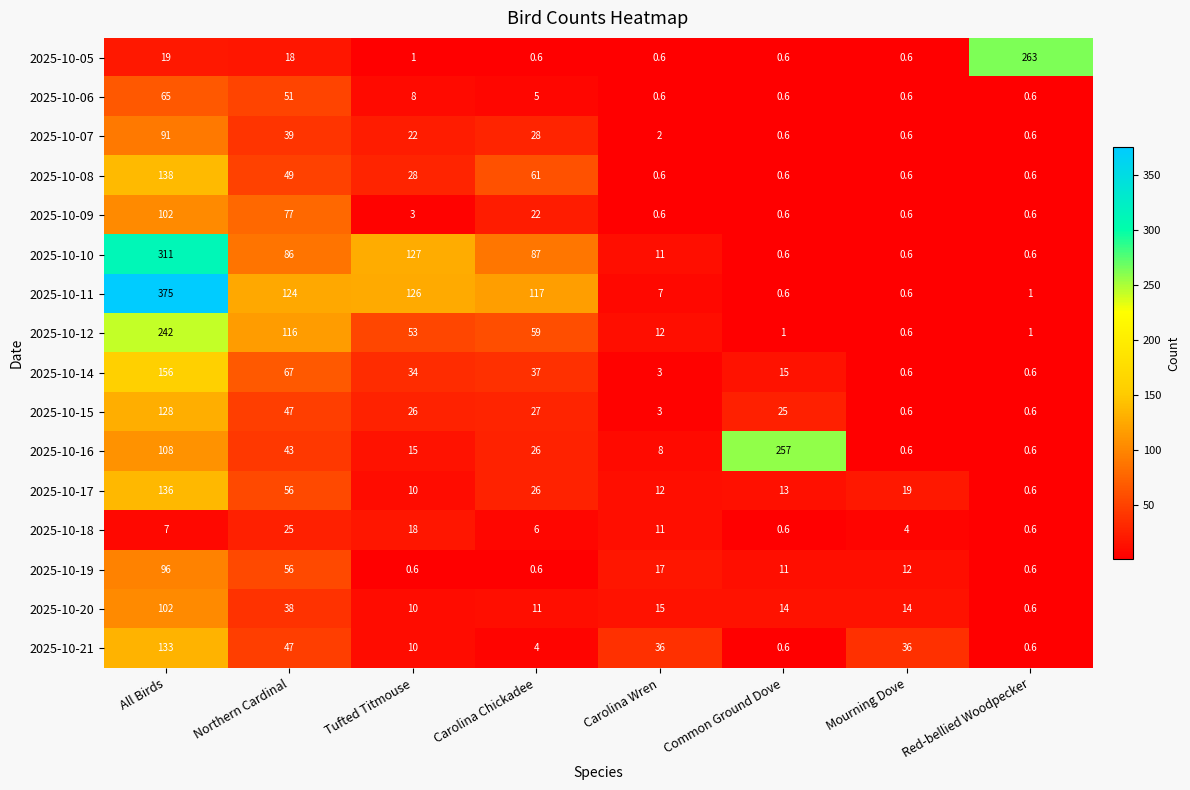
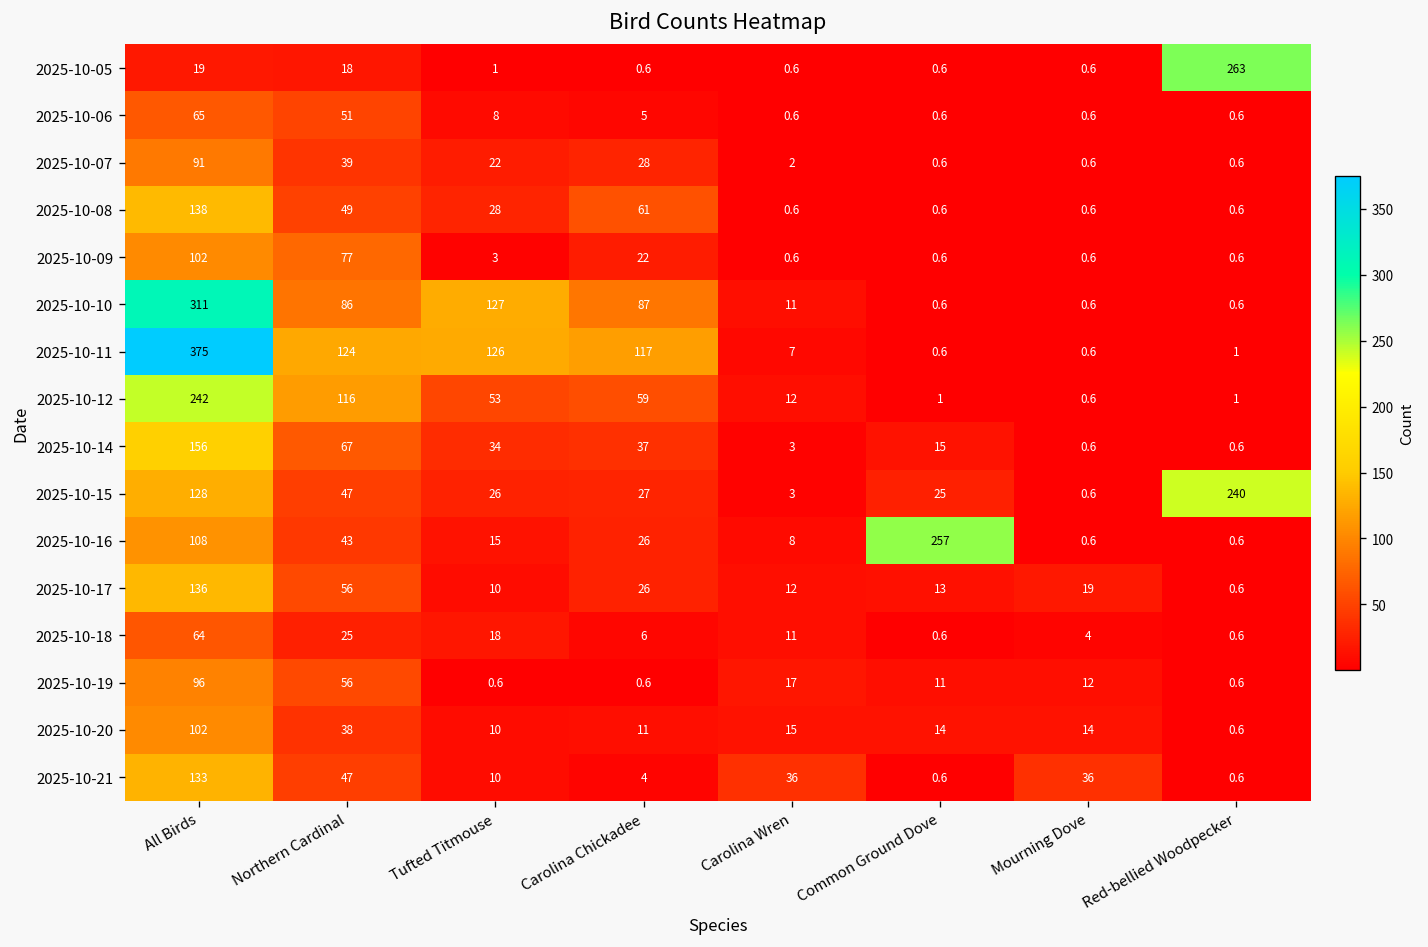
  {
    "2025-10-05": {
      "All Birds": 19,
      "Northern Cardinal": 18,
      "Tufted Titmouse": 1,
      "Carolina Chickadee": 0.6,
      "Carolina Wren": 0.6,
      "Common Ground Dove": 0.6,
      "Mourning Dove": 0.6,
      "Red-bellied Woodpecker": 263
    },
    "2025-10-06": {
      "All Birds": 65,
      "Northern Cardinal": 51,
      "Tufted Titmouse": 8,
      "Carolina Chickadee": 5,
      "Carolina Wren": 0.6,
      "Common Ground Dove": 0.6,
      "Mourning Dove": 0.6,
      "Red-bellied Woodpecker": 0.6
    },
    "2025-10-07": {
      "All Birds": 91,
      "Northern Cardinal": 39,
      "Tufted Titmouse": 22,
      "Carolina Chickadee": 28,
      "Carolina Wren": 2,
      "Common Ground Dove": 0.6,
      "Mourning Dove": 0.6,
      "Red-bellied Woodpecker": 0.6
    },
    "2025-10-08": {
      "All Birds": 138,
      "Northern Cardinal": 49,
      "Tufted Titmouse": 28,
      "Carolina Chickadee": 61,
      "Carolina Wren": 0.6,
      "Common Ground Dove": 0.6,
      "Mourning Dove": 0.6,
      "Red-bellied Woodpecker": 0.6
    },
    "2025-10-09": {
      "All Birds": 102,
      "Northern Cardinal": 77,
      "Tufted Titmouse": 3,
      "Carolina Chickadee": 22,
      "Carolina Wren": 0.6,
      "Common Ground Dove": 0.6,
      "Mourning Dove": 0.6,
      "Red-bellied Woodpecker": 0.6
    },
    "2025-10-10": {
      "All Birds": 311,
      "Northern Cardinal": 86,
      "Tufted Titmouse": 127,
      "Carolina Chickadee": 87,
      "Carolina Wren": 11,
      "Common Ground Dove": 0.6,
      "Mourning Dove": 0.6,
      "Red-bellied Woodpecker": 0.6
    },
    "2025-10-11": {
      "All Birds": 375,
      "Northern Cardinal": 124,
      "Tufted Titmouse": 126,
      "Carolina Chickadee": 117,
      "Carolina Wren": 7,
      "Common Ground Dove": 0.6,
      "Mourning Dove": 0.6,
      "Red-bellied Woodpecker": 1
    },
    "2025-10-12": {
      "All Birds": 242,
      "Northern Cardinal": 116,
      "Tufted Titmouse": 53,
      "Carolina Chickadee": 59,
      "Carolina Wren": 12,
      "Common Ground Dove": 1,
      "Mourning Dove": 0.6,
      "Red-bellied Woodpecker": 1
    },
    "2025-10-14": {
      "All Birds": 156,
      "Northern Cardinal": 67,
      "Tufted Titmouse": 34,
      "Carolina Chickadee": 37,
      "Carolina Wren": 3,
      "Common Ground Dove": 15,
      "Mourning Dove": 0.6,
      "Red-bellied Woodpecker": 0.6
    },
    "2025-10-15": {
      "All Birds": 128,
      "Northern Cardinal": 47,
      "Tufted Titmouse": 26,
      "Carolina Chickadee": 27,
      "Carolina Wren": 3,
      "Common Ground Dove": 25,
      "Mourning Dove": 0.6,
-     "Red-bellied Woodpecker": 0.6
+     "Red-bellied Woodpecker": 240
    },
    "2025-10-16": {
      "All Birds": 108,
      "Northern Cardinal": 43,
      "Tufted Titmouse": 15,
      "Carolina Chickadee": 26,
      "Carolina Wren": 8,
      "Common Ground Dove": 257,
      "Mourning Dove": 0.6,
      "Red-bellied Woodpecker": 0.6
    },
    "2025-10-17": {
      "All Birds": 136,
      "Northern Cardinal": 56,
      "Tufted Titmouse": 10,
      "Carolina Chickadee": 26,
      "Carolina Wren": 12,
      "Common Ground Dove": 13,
      "Mourning Dove": 19,
      "Red-bellied Woodpecker": 0.6
    },
    "2025-10-18": {
-     "All Birds": 7,
+     "All Birds": 64,
      "Northern Cardinal": 25,
      "Tufted Titmouse": 18,
      "Carolina Chickadee": 6,
      "Carolina Wren": 11,
      "Common Ground Dove": 0.6,
      "Mourning Dove": 4,
      "Red-bellied Woodpecker": 0.6
    },
    "2025-10-19": {
      "All Birds": 96,
      "Northern Cardinal": 56,
      "Tufted Titmouse": 0.6,
      "Carolina Chickadee": 0.6,
      "Carolina Wren": 17,
      "Common Ground Dove": 11,
      "Mourning Dove": 12,
      "Red-bellied Woodpecker": 0.6
    },
    "2025-10-20": {
      "All Birds": 102,
      "Northern Cardinal": 38,
      "Tufted Titmouse": 10,
      "Carolina Chickadee": 11,
      "Carolina Wren": 15,
      "Common Ground Dove": 14,
      "Mourning Dove": 14,
      "Red-bellied Woodpecker": 0.6
    },
    "2025-10-21": {
      "All Birds": 133,
      "Northern Cardinal": 47,
      "Tufted Titmouse": 10,
      "Carolina Chickadee": 4,
      "Carolina Wren": 36,
      "Common Ground Dove": 0.6,
      "Mourning Dove": 36,
      "Red-bellied Woodpecker": 0.6
    }
  }
